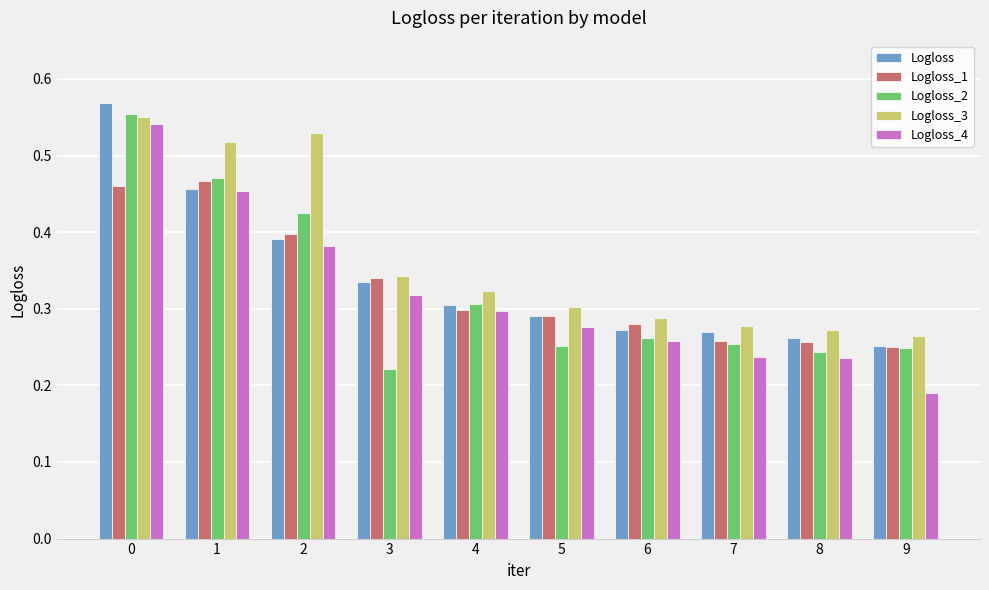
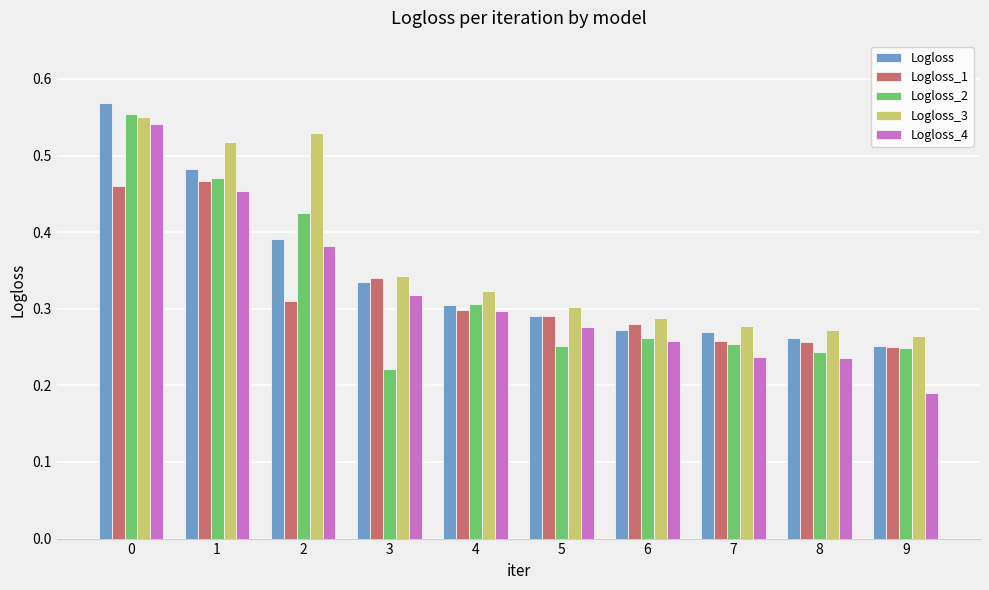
  {
    "Logloss": {
      "0": 0.57,
-     "1": 0.46,
+     "1": 0.48,
      "2": 0.39,
      "3": 0.33,
      "4": 0.31,
      "5": 0.29,
      "6": 0.27,
      "7": 0.27,
      "8": 0.26,
      "9": 0.25
    },
    "Logloss_1": {
      "0": 0.46,
      "1": 0.47,
-     "2": 0.40,
+     "2": 0.31,
      "3": 0.34,
      "4": 0.30,
      "5": 0.29,
      "6": 0.28,
      "7": 0.26,
      "8": 0.26,
      "9": 0.25
    },
    "Logloss_2": {
      "0": 0.55,
      "1": 0.47,
      "2": 0.43,
      "3": 0.22,
      "4": 0.31,
      "5": 0.25,
      "6": 0.26,
      "7": 0.25,
      "8": 0.24,
      "9": 0.25
    },
    "Logloss_3": {
      "0": 0.55,
      "1": 0.52,
      "2": 0.53,
      "3": 0.34,
      "4": 0.32,
      "5": 0.30,
      "6": 0.29,
      "7": 0.28,
      "8": 0.27,
      "9": 0.26
    },
    "Logloss_4": {
      "0": 0.54,
      "1": 0.45,
      "2": 0.38,
      "3": 0.32,
      "4": 0.30,
      "5": 0.28,
      "6": 0.26,
      "7": 0.24,
      "8": 0.24,
      "9": 0.19
    }
  }
